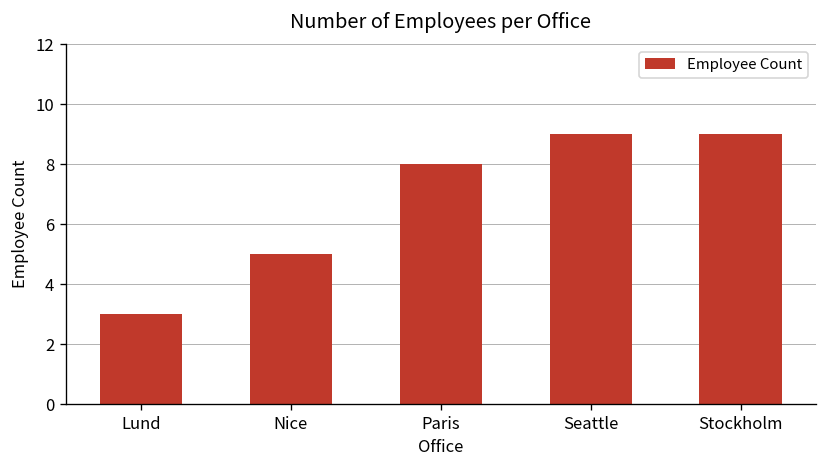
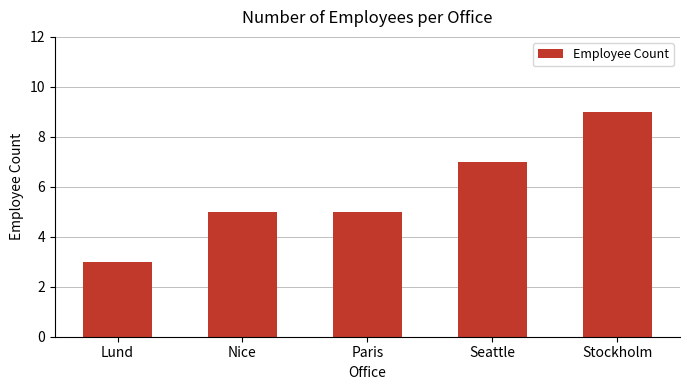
  {
    "Lund": 3,
    "Nice": 5,
-   "Paris": 8,
-   "Seattle": 9,
+   "Paris": 5,
+   "Seattle": 7,
    "Stockholm": 9
  }
